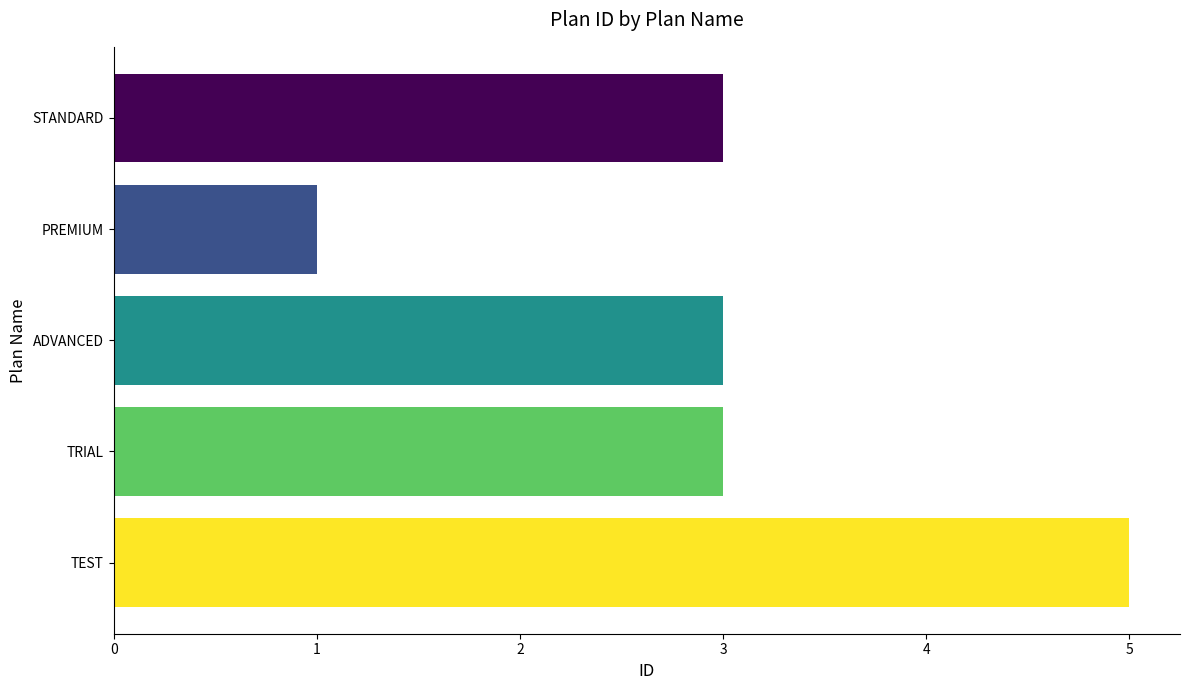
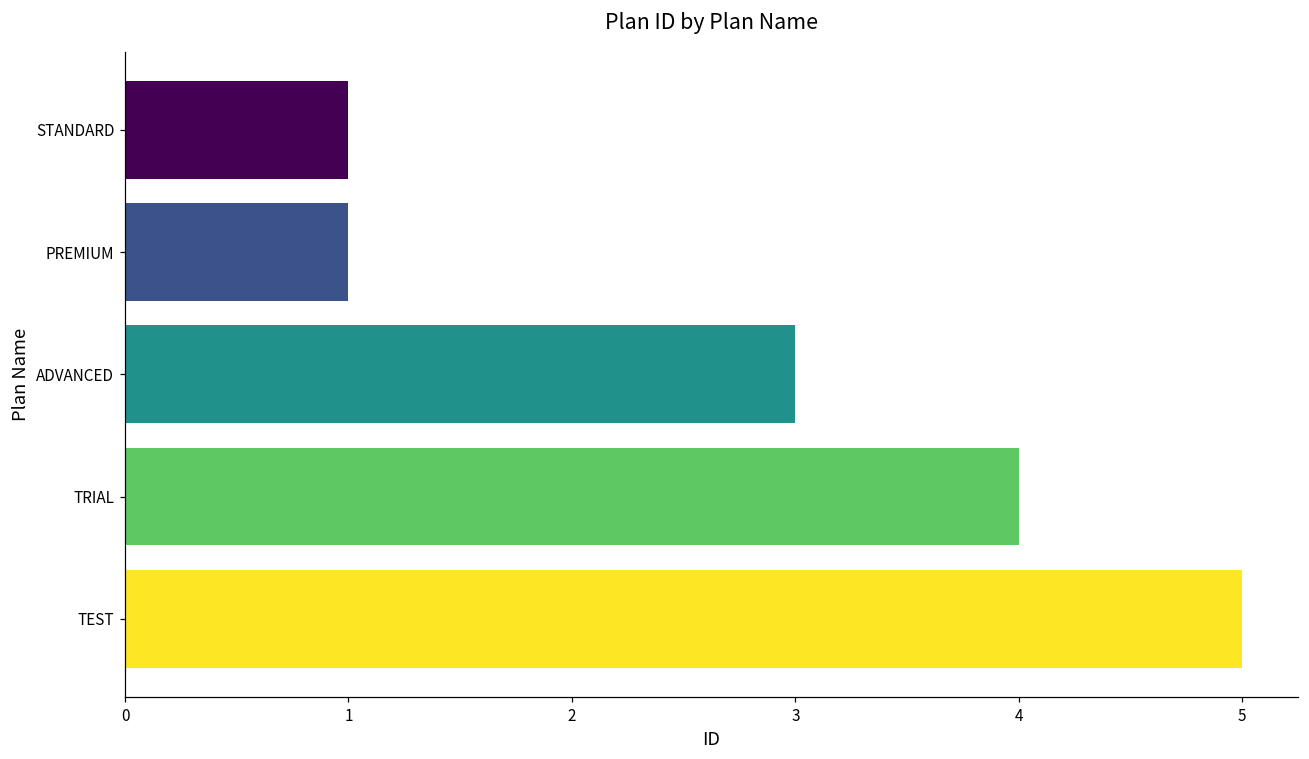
  {
-   "STANDARD": 3,
+   "STANDARD": 1,
    "PREMIUM": 1,
    "ADVANCED": 3,
-   "TRIAL": 3,
+   "TRIAL": 4,
    "TEST": 5
  }
